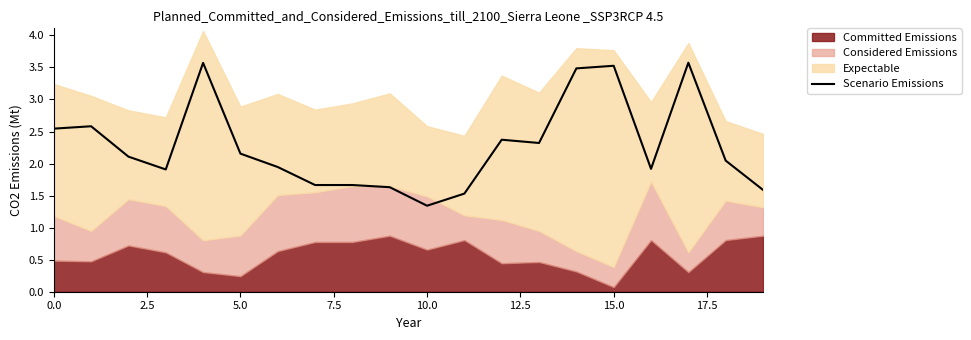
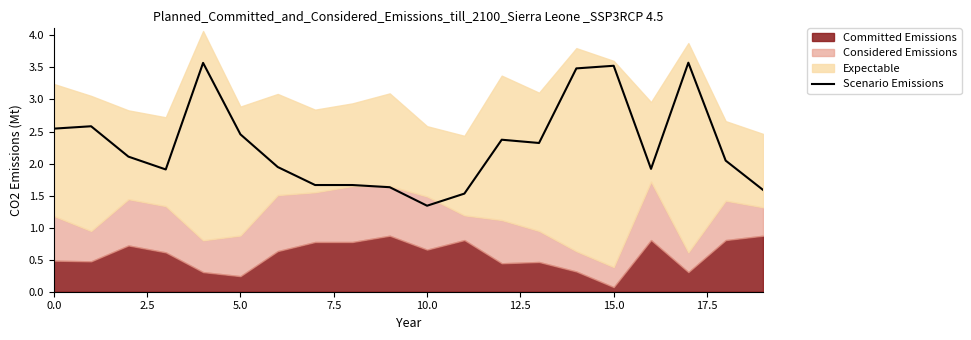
  {
    "Scenario Emissions": {
      "0.0": 2.5,
-     "5.0": 2.2,
+     "5.0": 2.5,
      "10.0": 1.3,
      "15.0": 3.5
    },
    "Committed Emissions": {
      "0.0": 0.5,
      "5.0": 0.2,
      "10.0": 0.7,
      "15.0": 0.1
    },
    "Considered Emissions": {
      "0.0": 0.7,
      "5.0": 0.6,
      "10.0": 0.8,
      "15.0": 0.3
    },
    "Expectable": {
      "0.0": 2.1,
      "5.0": 2.0,
      "10.0": 1.1,
-     "15.0": 3.4
+     "15.0": 3.2
    }
  }
